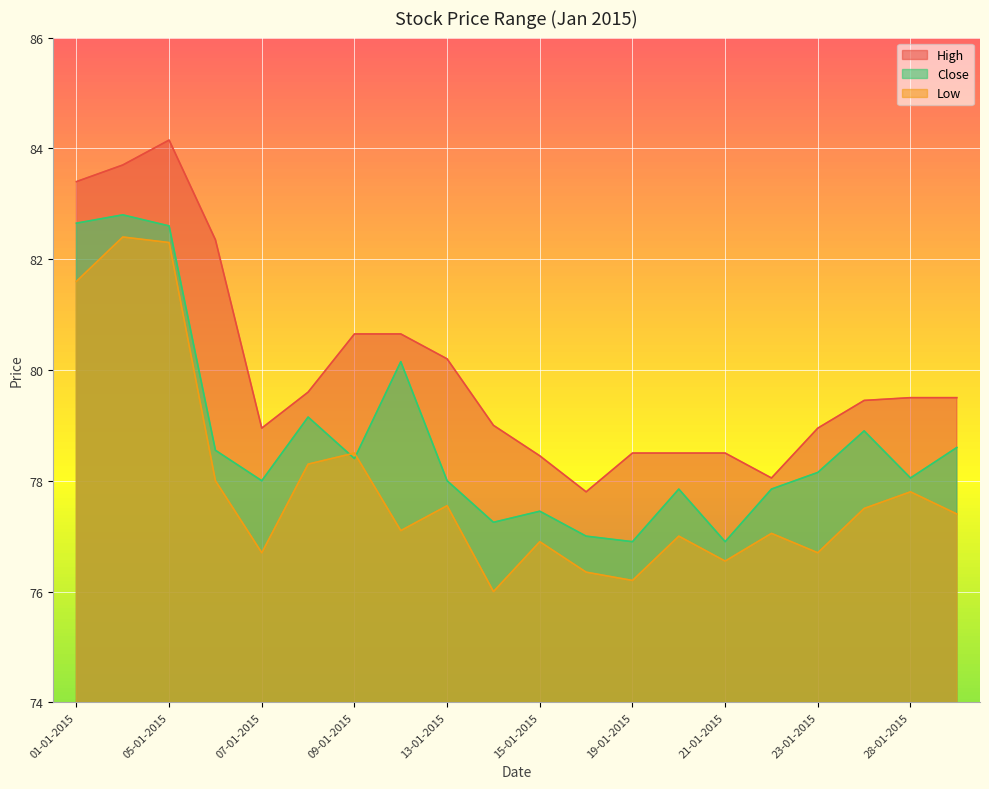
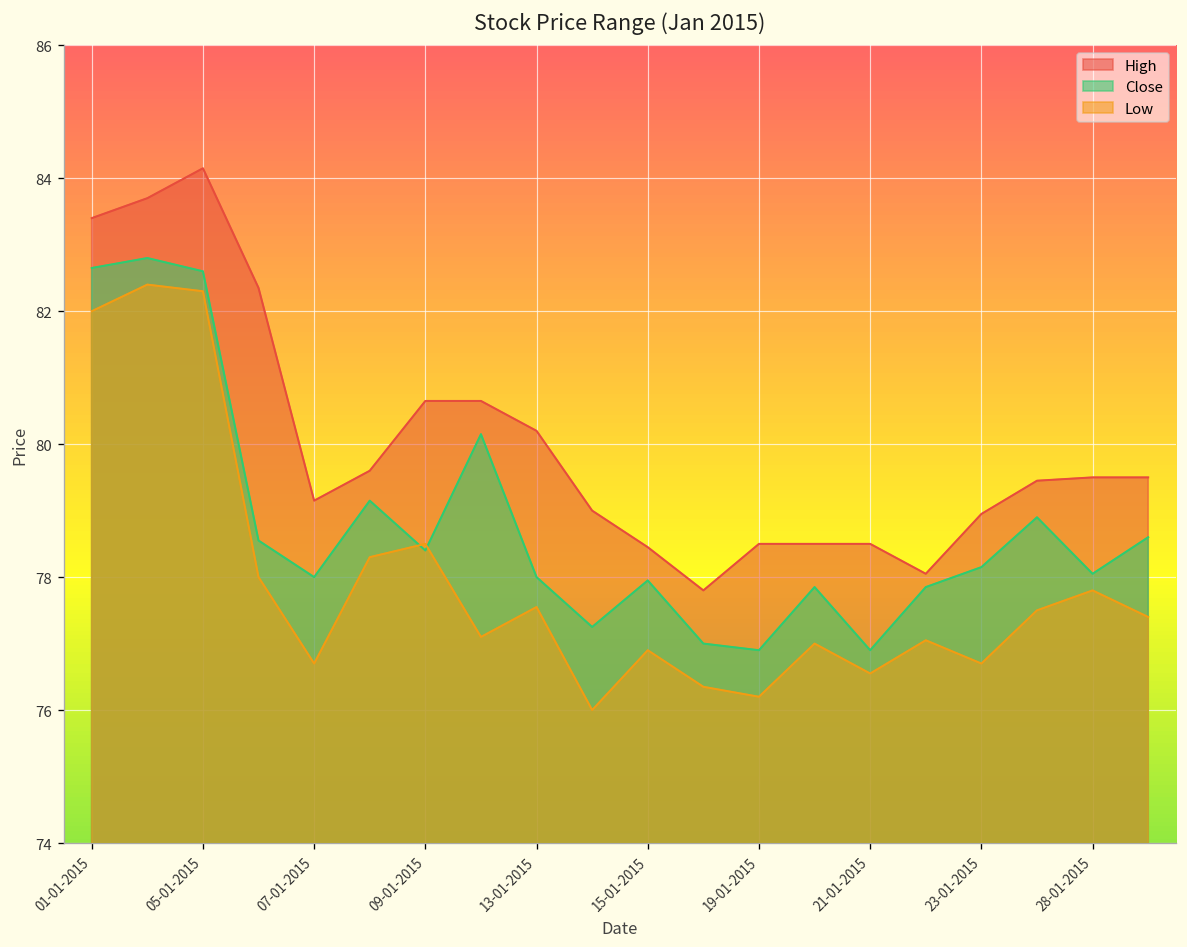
  {
    "High": {
      "01-01-2015": 83.4,
      "05-01-2015": 84.2,
-     "07-01-2015": 79.0,
+     "07-01-2015": 79.2,
      "09-01-2015": 80.7,
      "13-01-2015": 80.2,
      "15-01-2015": 78.5,
      "19-01-2015": 78.5,
      "21-01-2015": 78.5,
      "23-01-2015": 79.0,
      "28-01-2015": 79.5
    },
    "Close": {
      "01-01-2015": 82.7,
      "05-01-2015": 82.6,
      "07-01-2015": 78.0,
      "09-01-2015": 78.4,
      "13-01-2015": 78.0,
-     "15-01-2015": 77.5,
+     "15-01-2015": 78.0,
      "19-01-2015": 76.9,
      "21-01-2015": 76.9,
      "23-01-2015": 78.2,
      "28-01-2015": 78.1
    },
    "Low": {
-     "01-01-2015": 81.6,
+     "01-01-2015": 82.0,
      "05-01-2015": 82.3,
      "07-01-2015": 76.7,
      "09-01-2015": 78.5,
      "13-01-2015": 77.6,
      "15-01-2015": 76.9,
      "19-01-2015": 76.2,
      "21-01-2015": 76.6,
      "23-01-2015": 76.7,
      "28-01-2015": 77.8
    }
  }
